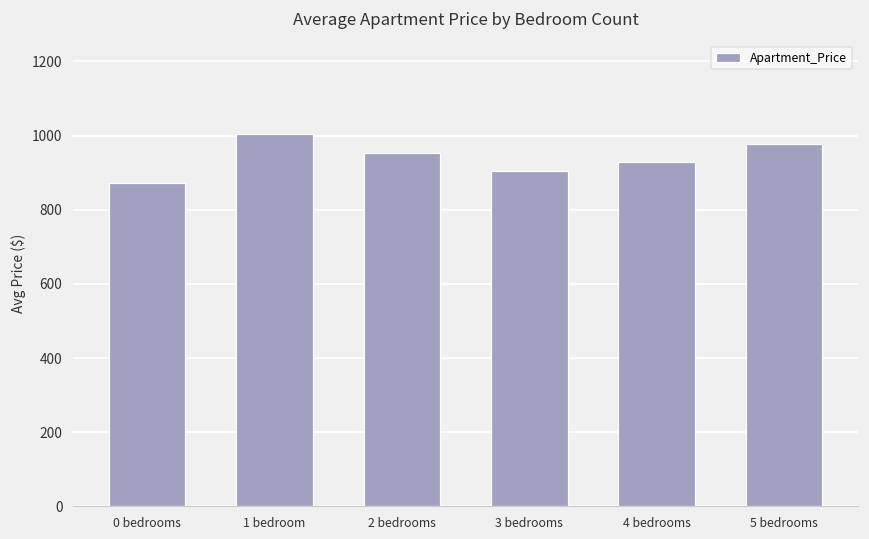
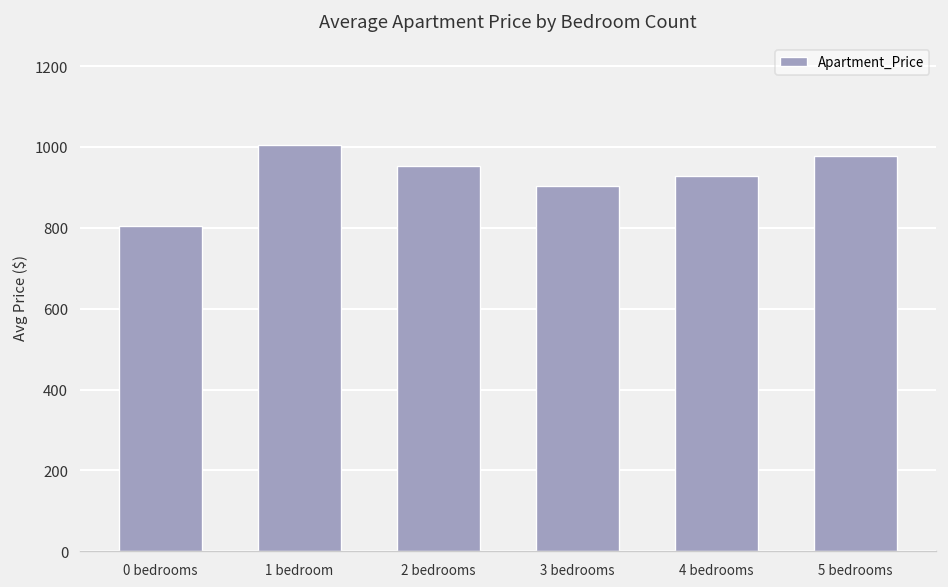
  {
-   "0 bedrooms": 870,
+   "0 bedrooms": 800,
    "1 bedroom": 1010,
    "2 bedrooms": 950,
    "3 bedrooms": 900,
    "4 bedrooms": 930,
    "5 bedrooms": 980
  }
